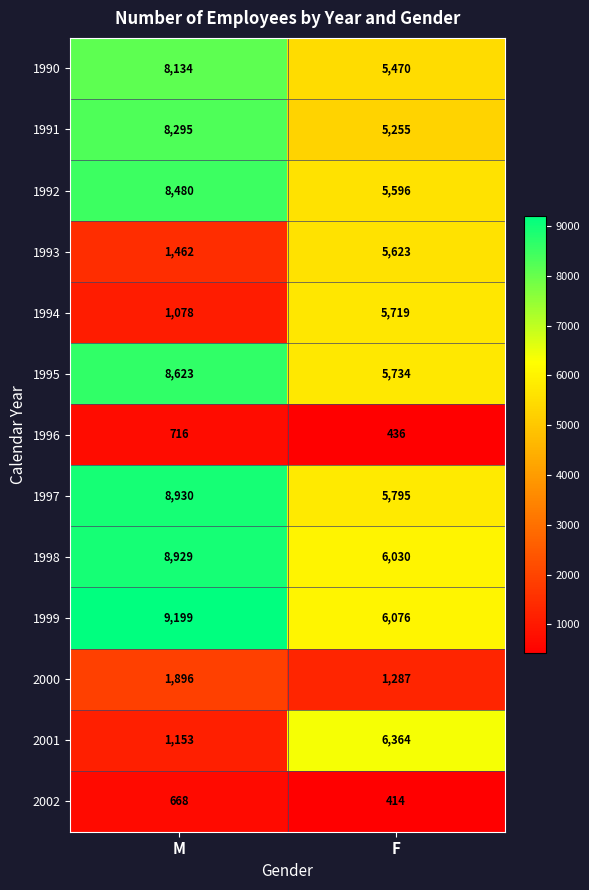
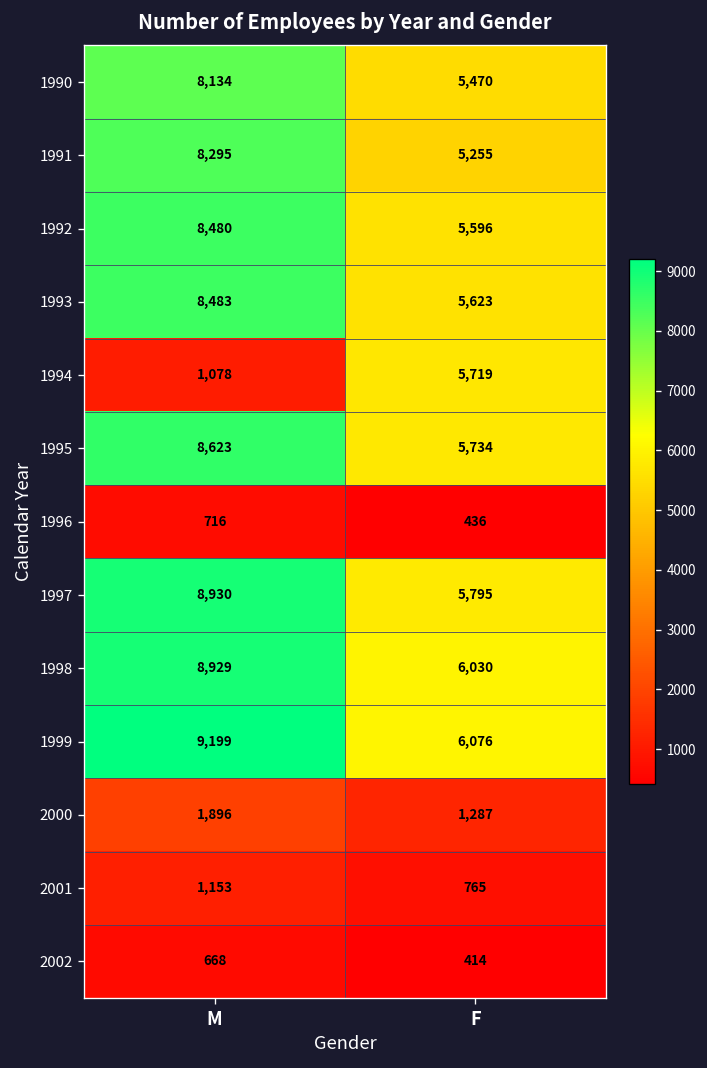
  {
    "1990": {
      "M": "8,134",
      "F": "5,470"
    },
    "1991": {
      "M": "8,295",
      "F": "5,255"
    },
    "1992": {
      "M": "8,480",
      "F": "5,596"
    },
    "1993": {
-     "M": "1,462",
+     "M": "8,483",
      "F": "5,623"
    },
    "1994": {
      "M": "1,078",
      "F": "5,719"
    },
    "1995": {
      "M": "8,623",
      "F": "5,734"
    },
    "1996": {
      "M": "716",
      "F": "436"
    },
    "1997": {
      "M": "8,930",
      "F": "5,795"
    },
    "1998": {
      "M": "8,929",
      "F": "6,030"
    },
    "1999": {
      "M": "9,199",
      "F": "6,076"
    },
    "2000": {
      "M": "1,896",
      "F": "1,287"
    },
    "2001": {
      "M": "1,153",
-     "F": "6,364"
+     "F": "765"
    },
    "2002": {
      "M": "668",
      "F": "414"
    }
  }
